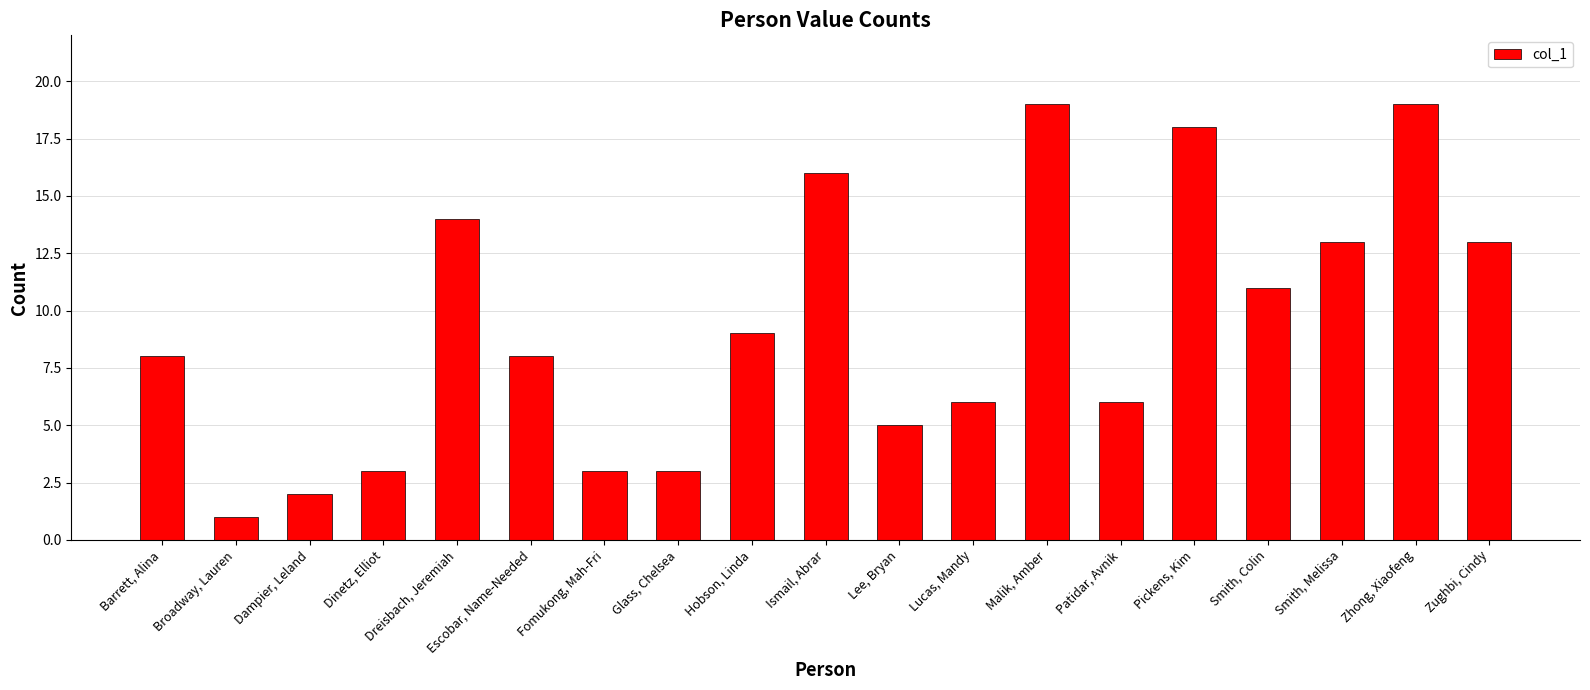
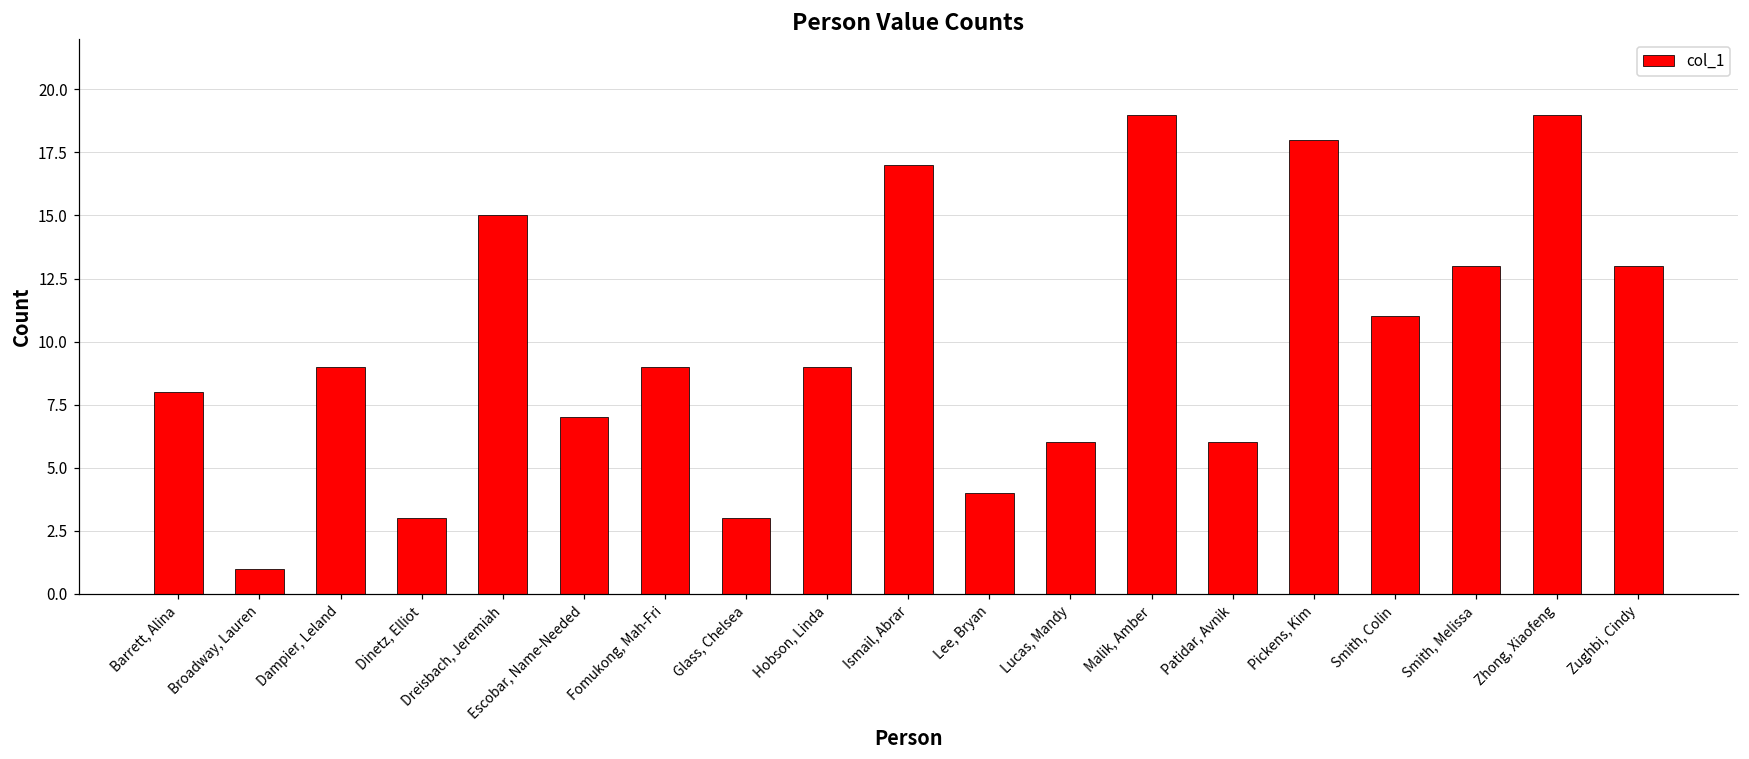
  {
    "Barrett, Alina": 8,
    "Broadway, Lauren": 1,
-   "Dampier, Leland": 2,
+   "Dampier, Leland": 9,
    "Dinetz, Elliot": 3,
-   "Dreisbach, Jeremiah": 14,
-   "Escobar, Name-Needed": 8,
-   "Fomukong, Mah-Fri": 3,
+   "Dreisbach, Jeremiah": 15,
+   "Escobar, Name-Needed": 7,
+   "Fomukong, Mah-Fri": 9,
    "Glass, Chelsea": 3,
    "Hobson, Linda": 9,
-   "Ismail, Abrar": 16,
-   "Lee, Bryan": 5,
+   "Ismail, Abrar": 17,
+   "Lee, Bryan": 4,
    "Lucas, Mandy": 6,
    "Malik, Amber": 19,
    "Patidar, Avnik": 6,
    "Pickens, Kim": 18,
    "Smith, Colin": 11,
    "Smith, Melissa": 13,
    "Zhong, Xiaofeng": 19,
    "Zughbi, Cindy": 13
  }
